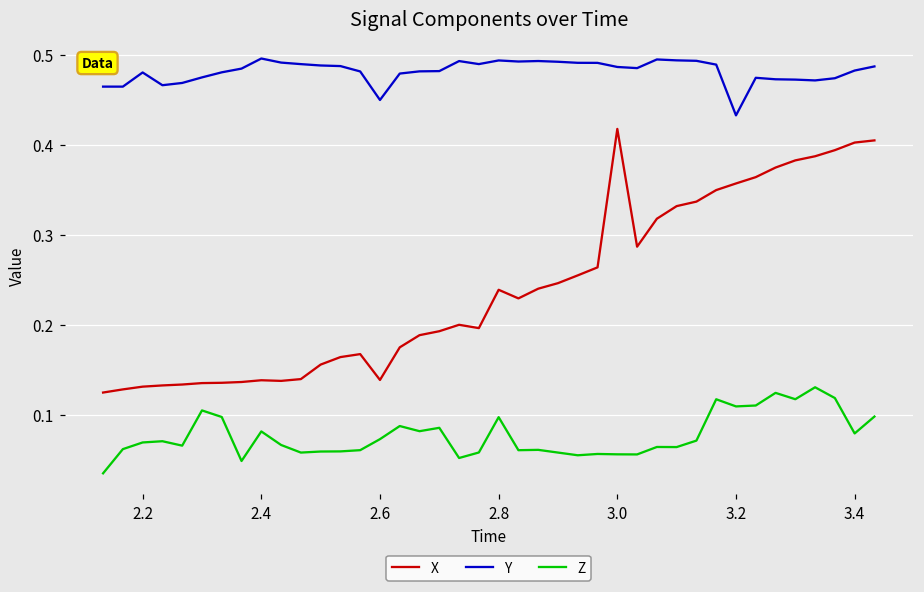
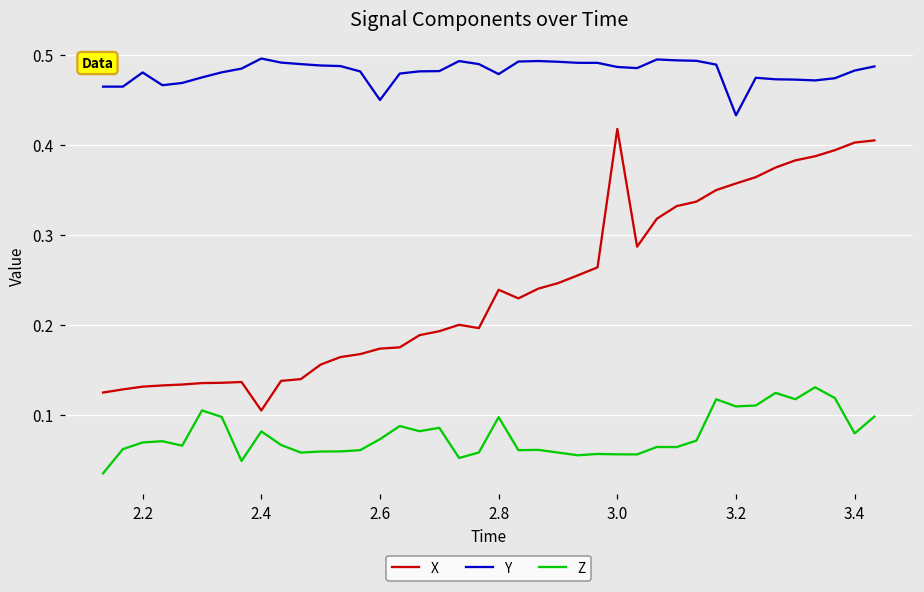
  {
    "X": {
      "2.2": 0.13,
-     "2.4": 0.14,
-     "2.6": 0.14,
+     "2.4": 0.11,
+     "2.6": 0.17,
      "2.8": 0.24,
      "3.0": 0.42,
      "3.2": 0.36,
      "3.4": 0.40
    },
    "Y": {
      "2.2": 0.48,
      "2.4": 0.50,
      "2.6": 0.45,
-     "2.8": 0.49,
+     "2.8": 0.48,
      "3.0": 0.49,
      "3.2": 0.43,
      "3.4": 0.48
    },
    "Z": {
      "2.2": 0.07,
      "2.4": 0.08,
      "2.6": 0.07,
      "2.8": 0.10,
      "3.0": 0.06,
      "3.2": 0.11,
      "3.4": 0.08
    }
  }
